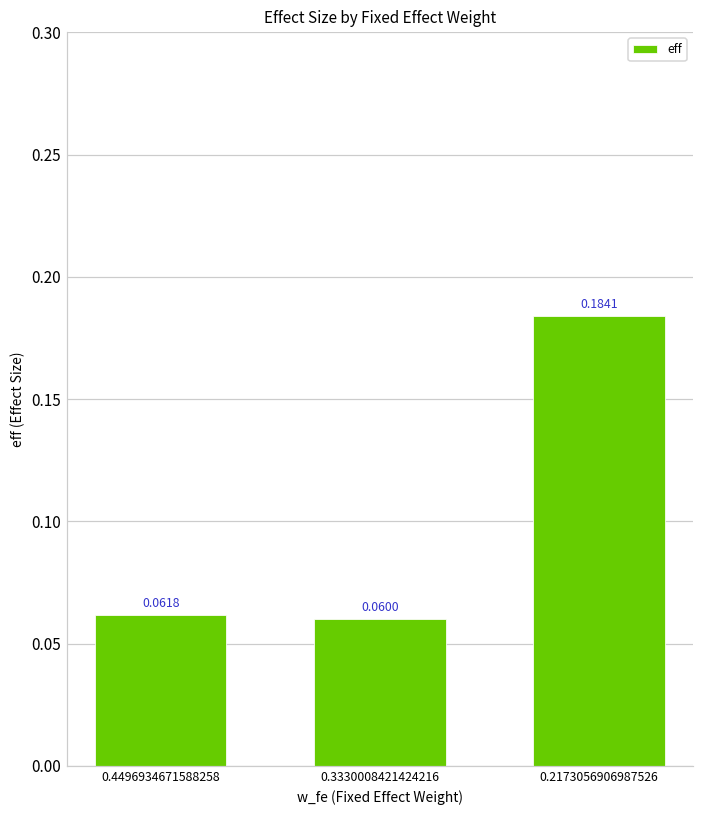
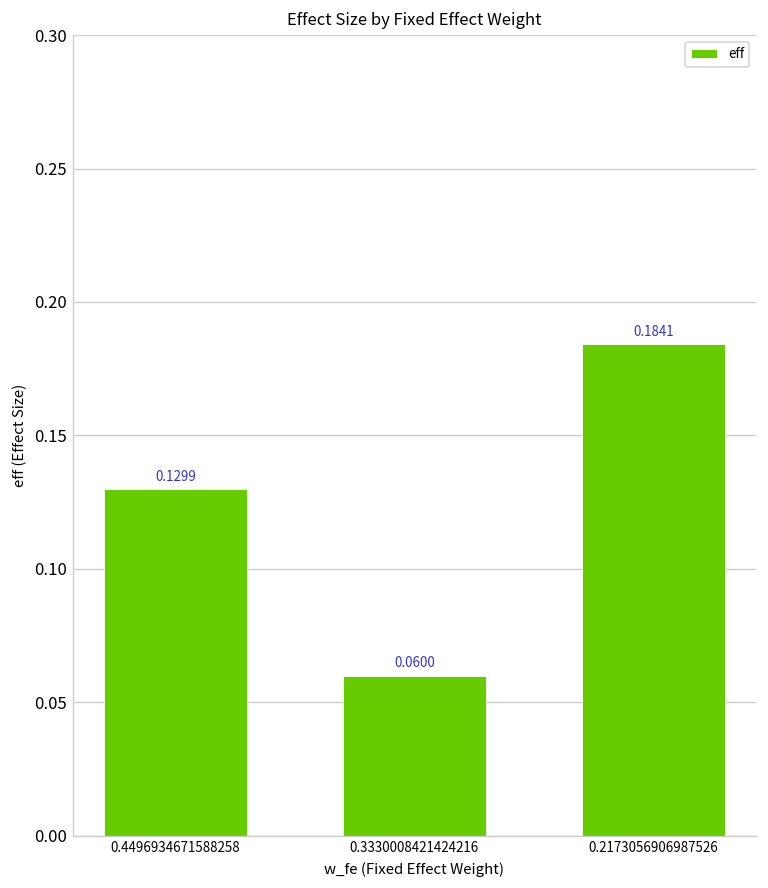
  {
-   "0.4496934671588258": 0.0618,
+   "0.4496934671588258": 0.1299,
    "0.3330008421424216": 0.0600,
    "0.2173056906987526": 0.1841
  }
